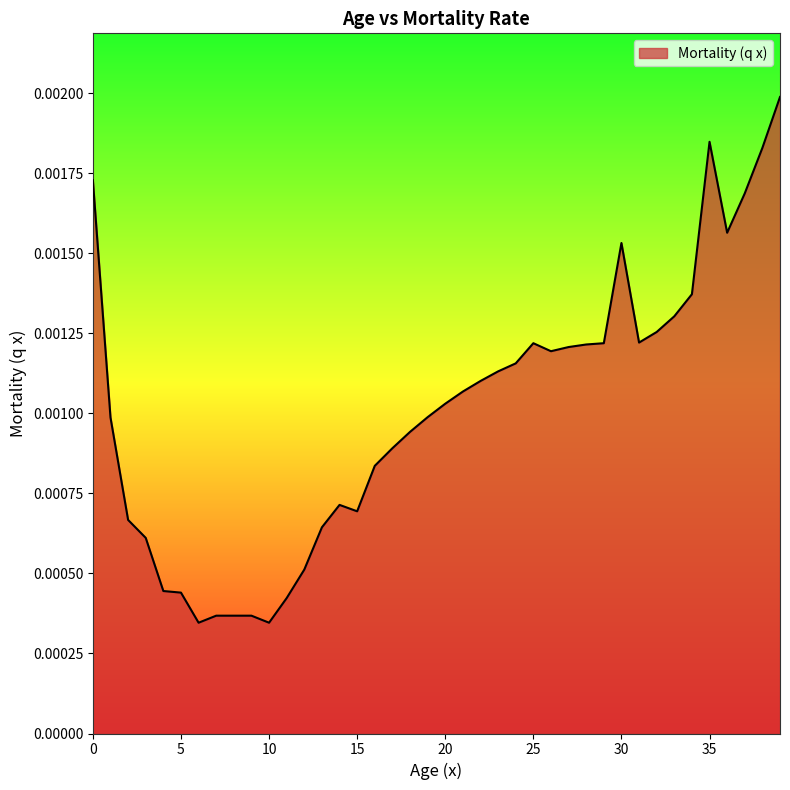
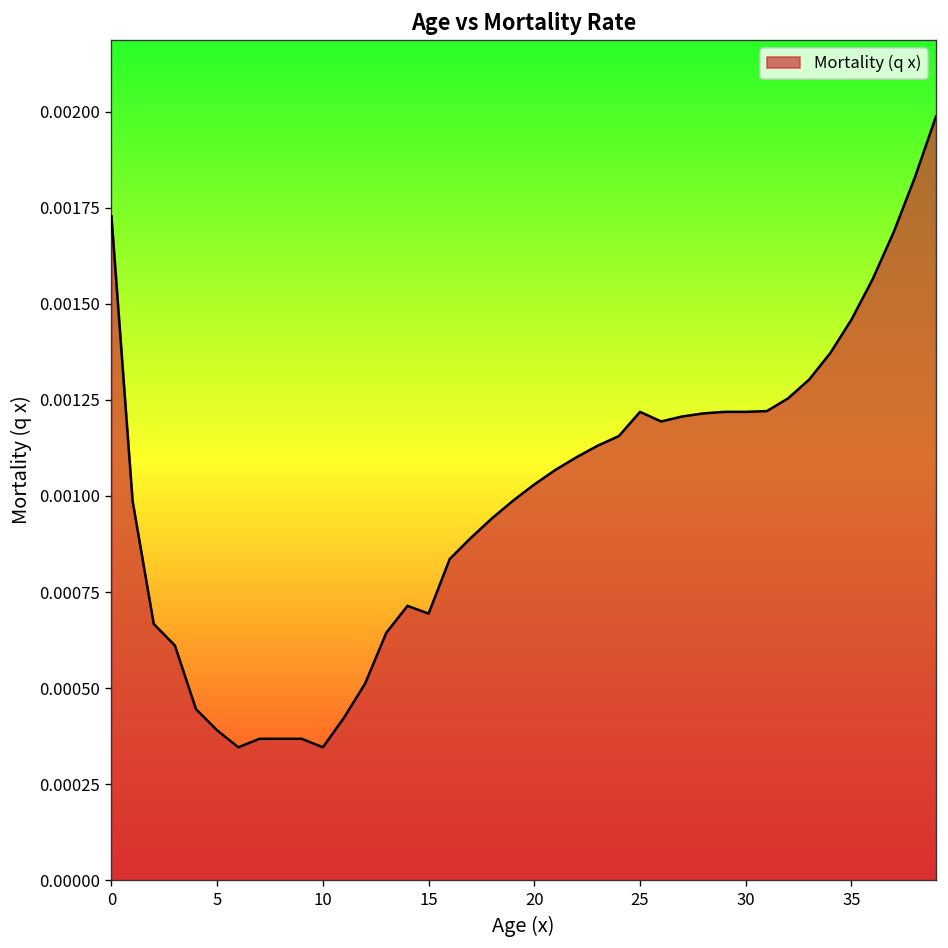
  {
    "0": 0.00173,
-   "5": 0.00044,
+   "5": 0.00039,
    "10": 0.00035,
    "15": 0.00069,
    "20": 0.00103,
    "25": 0.00122,
-   "30": 0.00153,
-   "35": 0.00185
+   "30": 0.00122,
+   "35": 0.00146
  }
